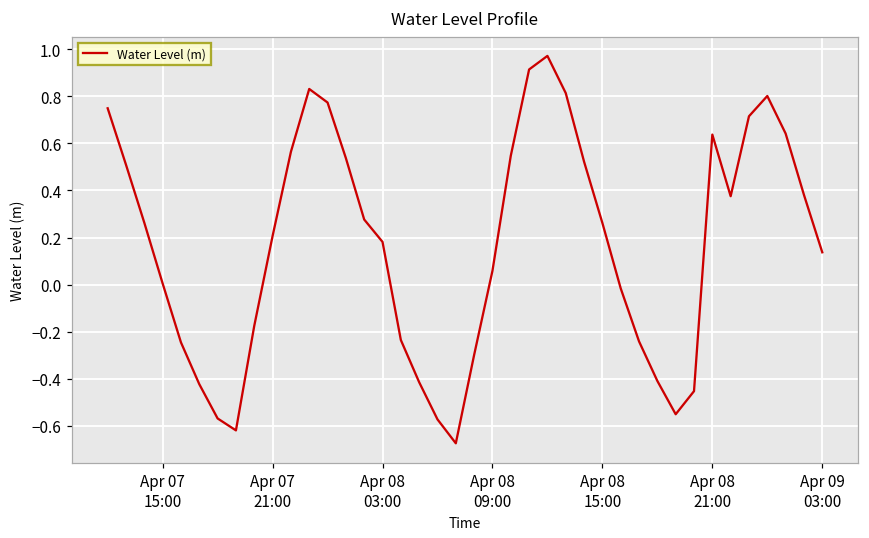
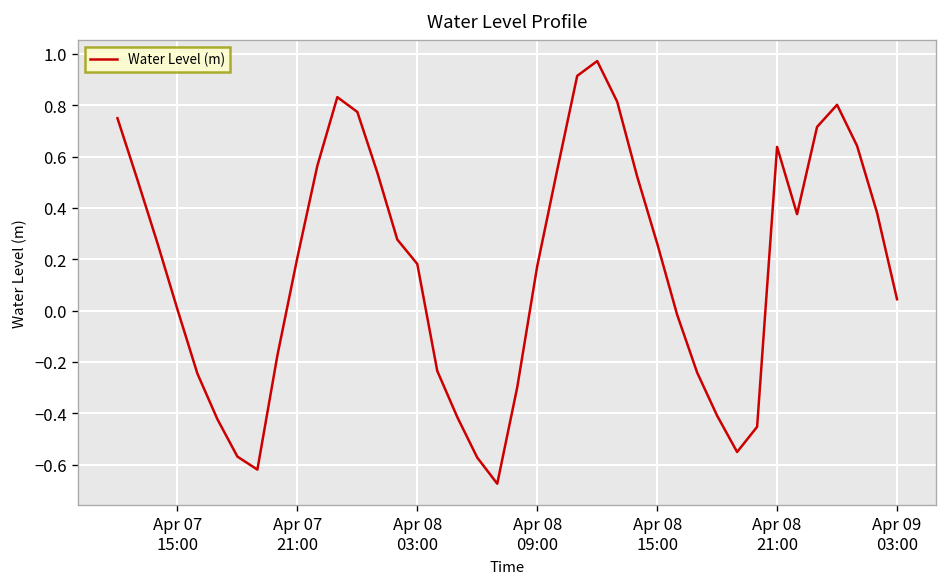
  {
    "Apr 07 15:00": 0.00,
    "Apr 07 21:00": 0.21,
    "Apr 08 03:00": 0.18,
-   "Apr 08 09:00": 0.06,
+   "Apr 08 09:00": 0.17,
    "Apr 08 15:00": 0.26,
    "Apr 08 21:00": 0.64,
-   "Apr 09 03:00": 0.14
+   "Apr 09 03:00": 0.04
  }
